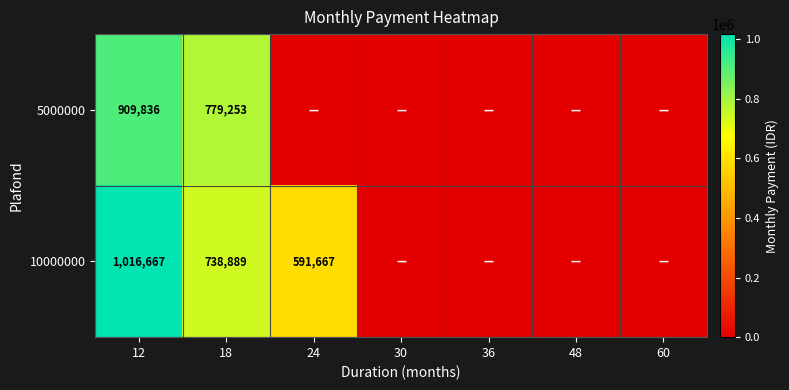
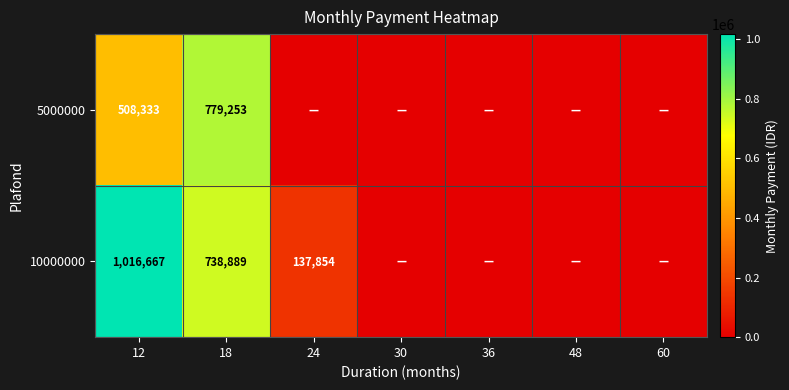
  {
    "5000000": {
-     "12": "909,836",
+     "12": "508,333",
      "18": "779,253"
    },
    "10000000": {
      "12": "1,016,667",
      "18": "738,889",
-     "24": "591,667"
+     "24": "137,854"
    }
  }
